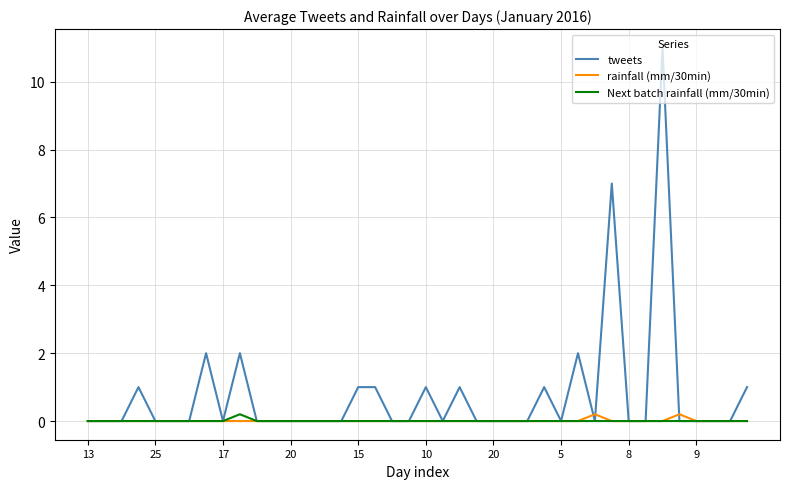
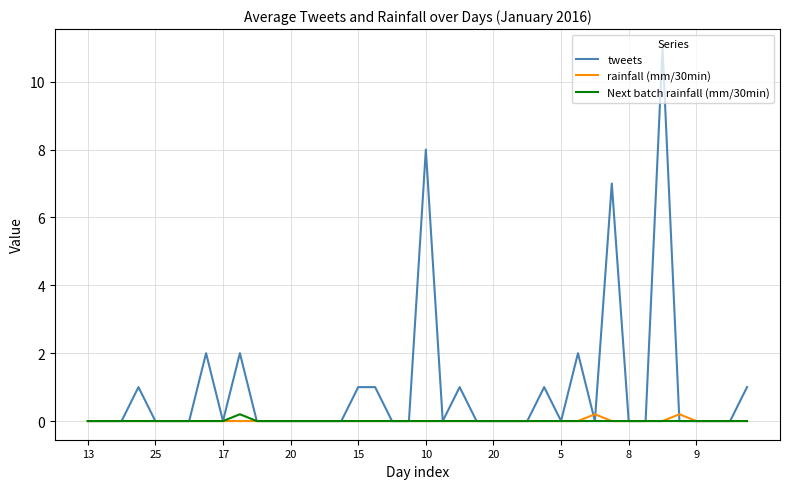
  {
    "tweets": {
-     "10": 1
+     "10": 8
    }
  }
